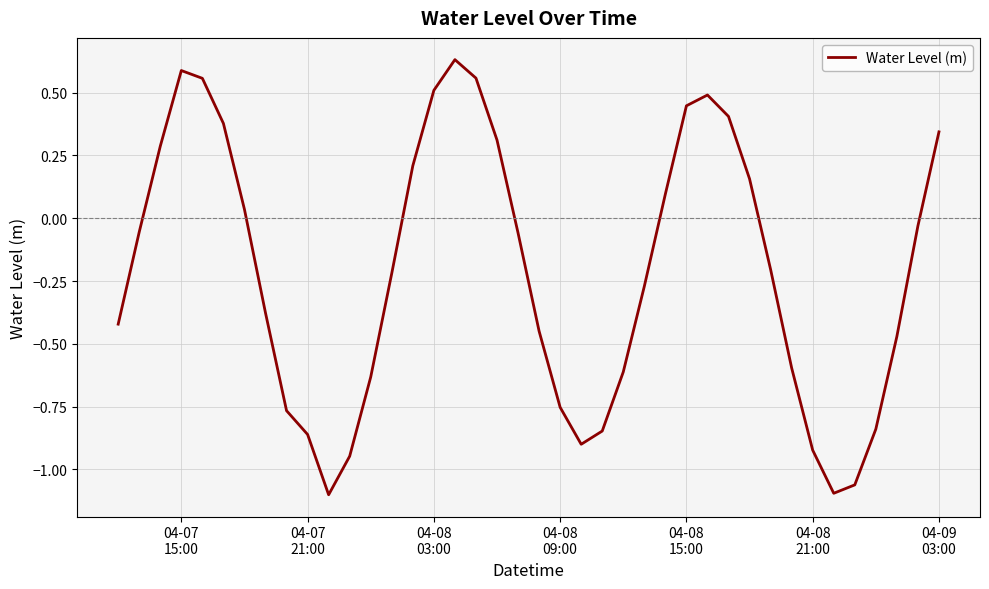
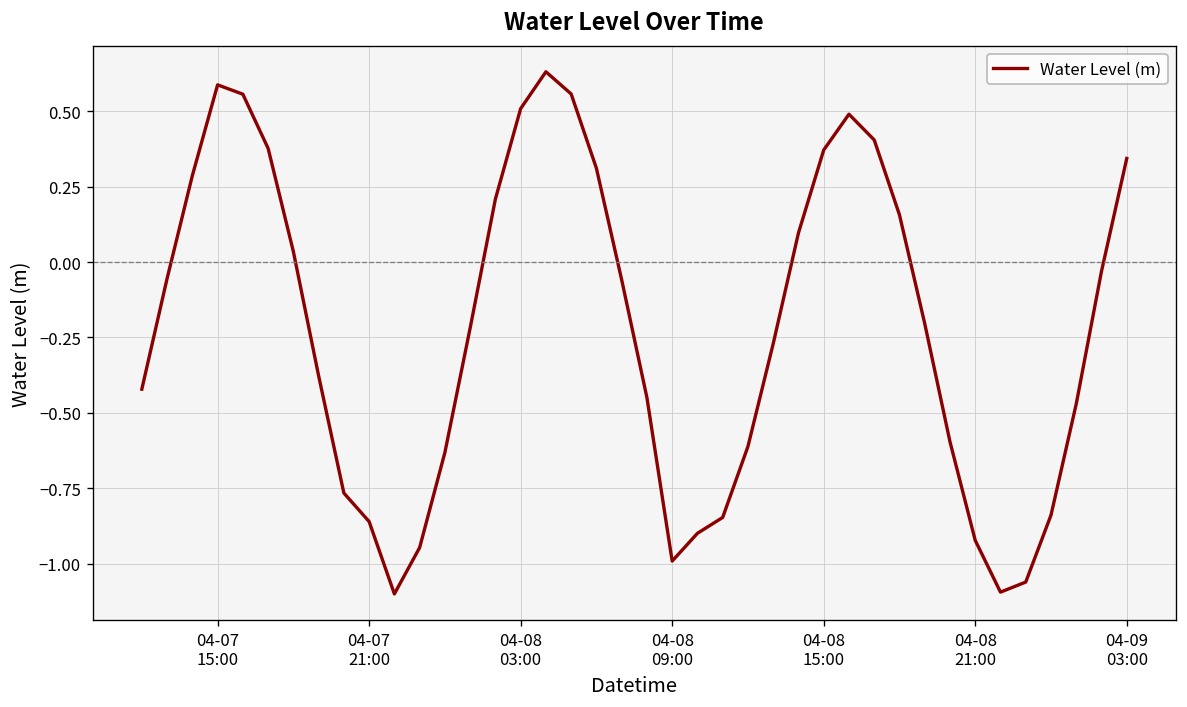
  {
    "04-07 15:00": 0.59,
    "04-07 21:00": -0.86,
    "04-08 03:00": 0.51,
-   "04-08 09:00": -0.75,
-   "04-08 15:00": 0.45,
+   "04-08 09:00": -0.99,
+   "04-08 15:00": 0.37,
    "04-08 21:00": -0.92,
    "04-09 03:00": 0.34
  }
